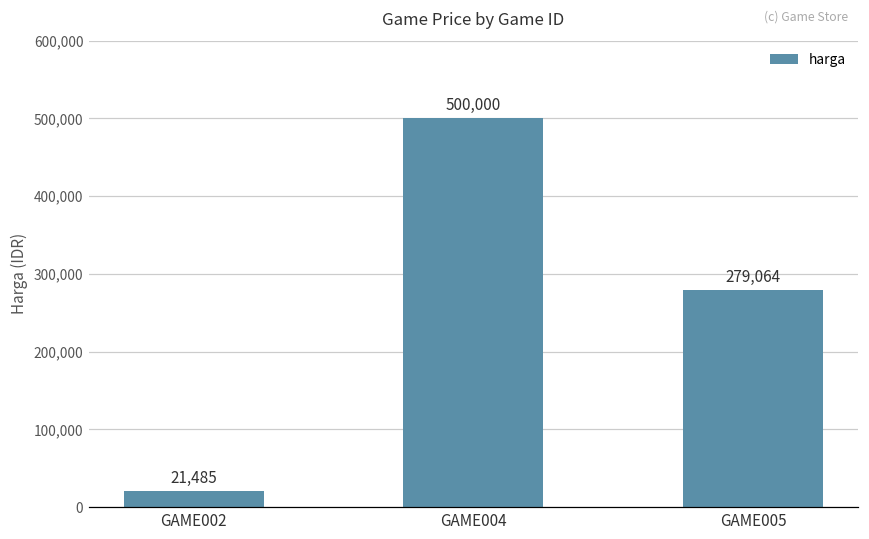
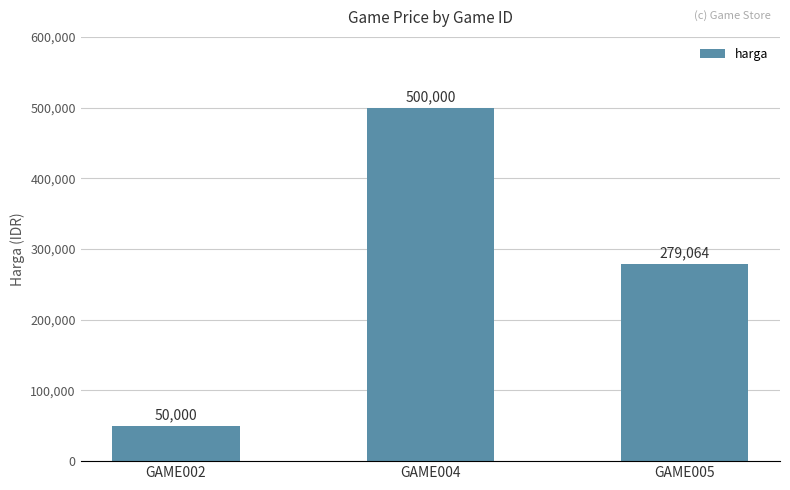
  {
-   "GAME002": "21,485",
+   "GAME002": "50,000",
    "GAME004": "500,000",
    "GAME005": "279,064"
  }
